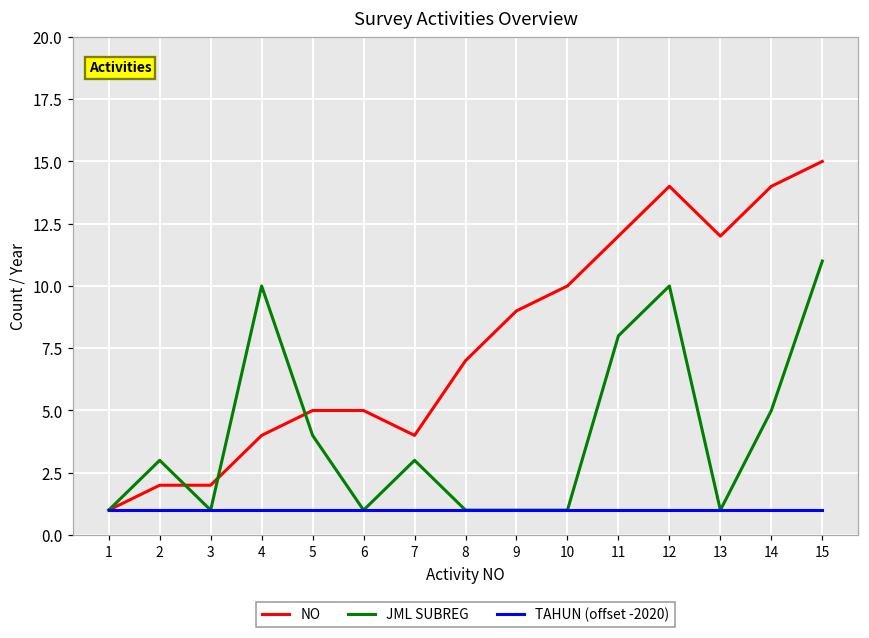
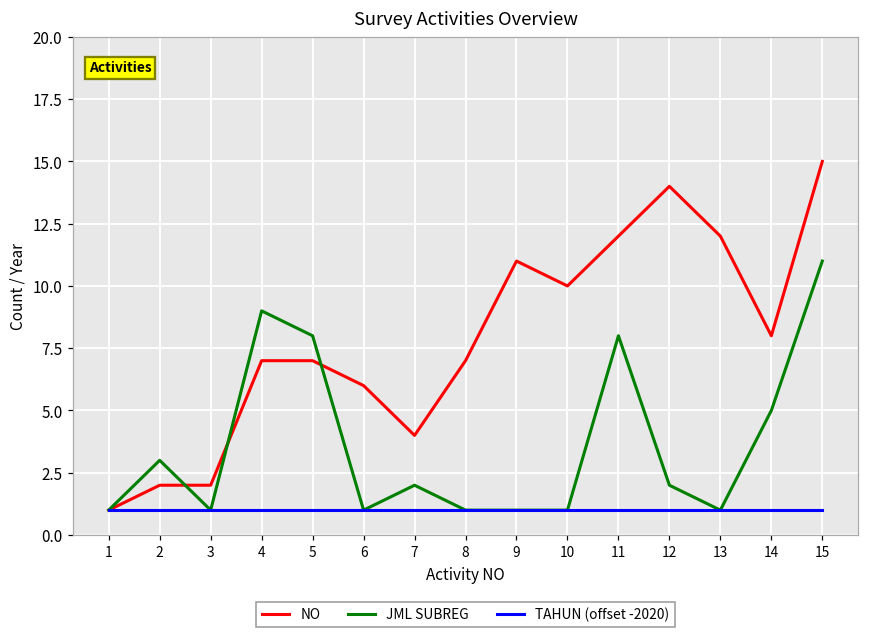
  {
    "NO": {
      "2": 2,
      "3": 2,
-     "4": 4,
-     "5": 5,
-     "6": 5,
+     "4": 7,
+     "5": 7,
+     "6": 6,
      "7": 4,
      "8": 7,
-     "9": 9,
+     "9": 11,
      "10": 10,
      "11": 12,
      "12": 14,
      "13": 12,
-     "14": 14,
+     "14": 8,
      "15": 15
    },
    "JML SUBREG": {
      "2": 3,
-     "4": 10,
-     "5": 4,
-     "7": 3,
+     "4": 9,
+     "5": 8,
+     "7": 2,
      "11": 8,
-     "12": 10,
+     "12": 2,
      "14": 5,
      "15": 11
    },
    "TAHUN (offset -2020)": {
      "2": 1,
      "4": 1,
      "5": 1,
      "7": 1,
      "11": 1,
      "12": 1,
      "14": 1,
      "15": 1
    }
  }
